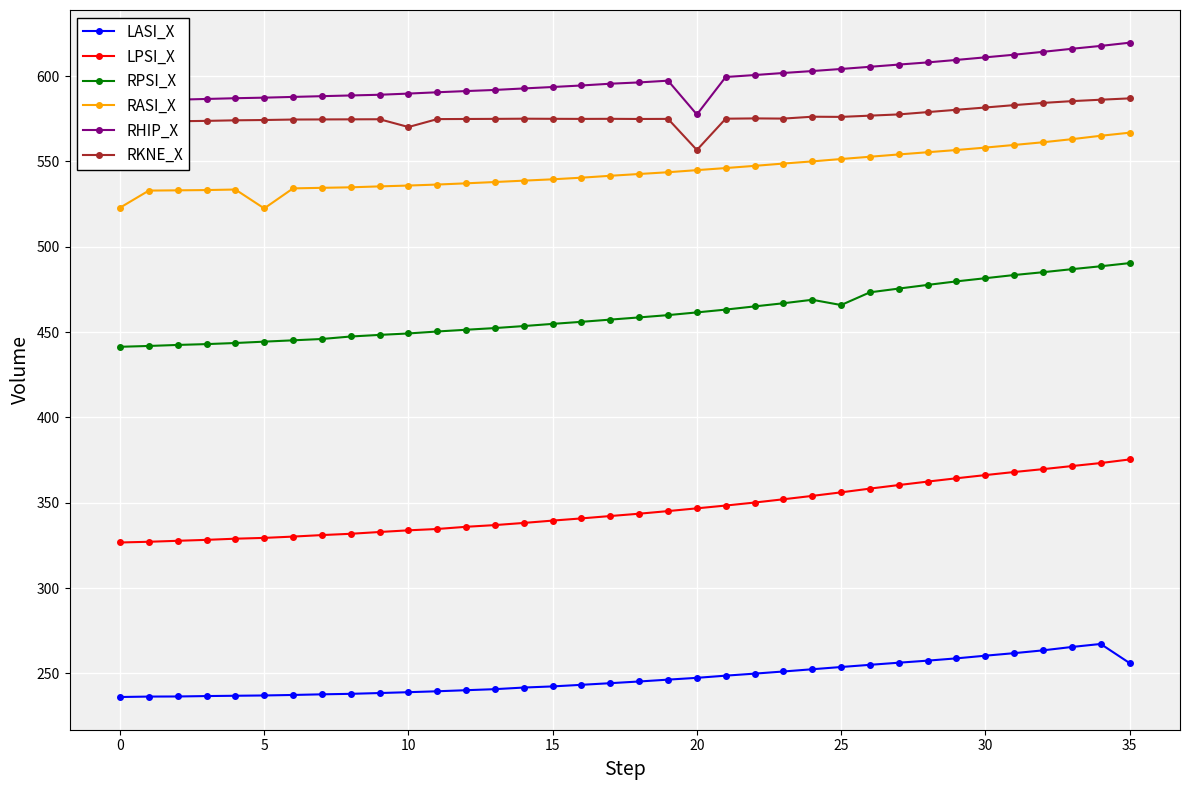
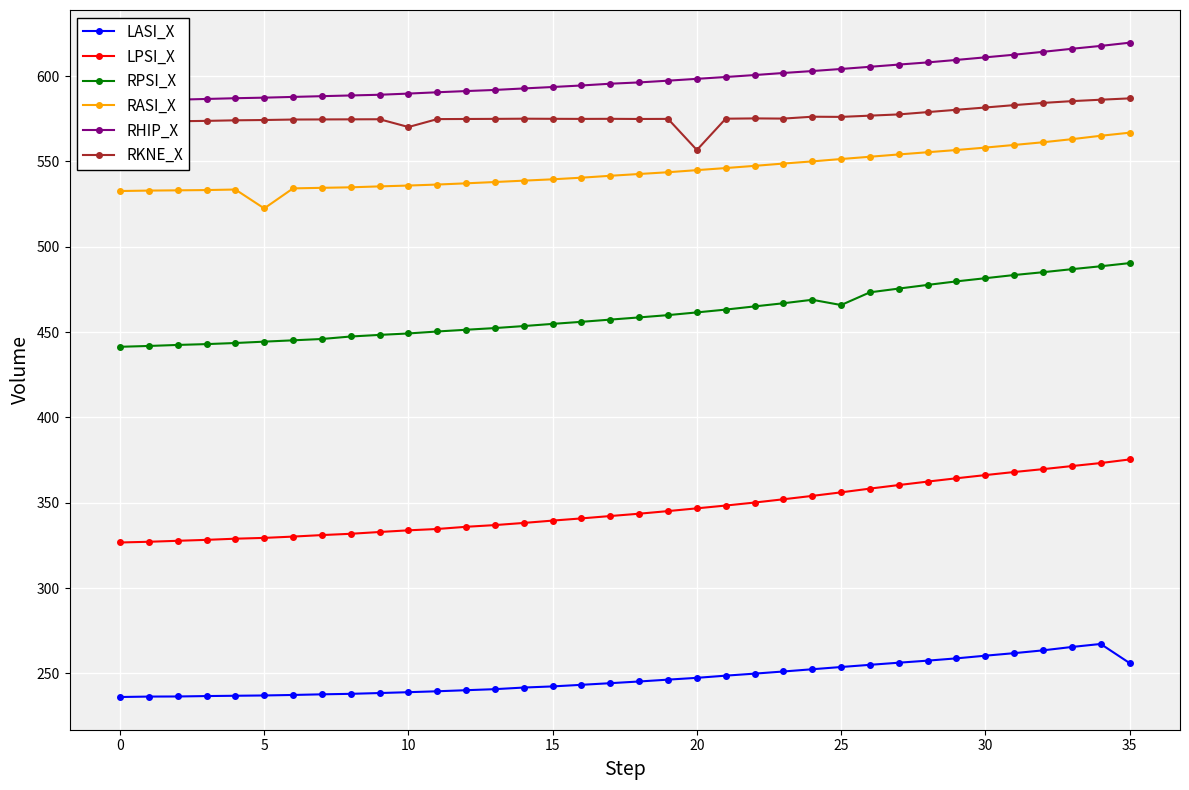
  {
    "LASI_X": {
      "0": 236,
      "5": 237,
      "10": 239,
      "15": 242,
      "20": 247,
      "25": 254,
      "30": 260,
      "35": 256
    },
    "LPSI_X": {
      "0": 327,
      "5": 329,
      "10": 334,
      "15": 340,
      "20": 347,
      "25": 356,
      "30": 366,
      "35": 375
    },
    "RPSI_X": {
      "0": 441,
      "5": 444,
      "10": 449,
      "15": 455,
      "20": 462,
      "25": 466,
      "30": 482,
      "35": 490
    },
    "RASI_X": {
-     "0": 523,
+     "0": 533,
      "5": 522,
      "10": 536,
      "15": 540,
      "20": 545,
      "25": 551,
      "30": 558,
      "35": 567
    },
    "RHIP_X": {
      "5": 587,
      "10": 590,
      "15": 594,
-     "20": 578,
+     "20": 598,
      "25": 604,
      "30": 611,
      "35": 620
    },
    "RKNE_X": {
      "5": 574,
      "10": 570,
      "15": 575,
      "20": 557,
      "25": 576,
      "30": 582,
      "35": 587
    }
  }
